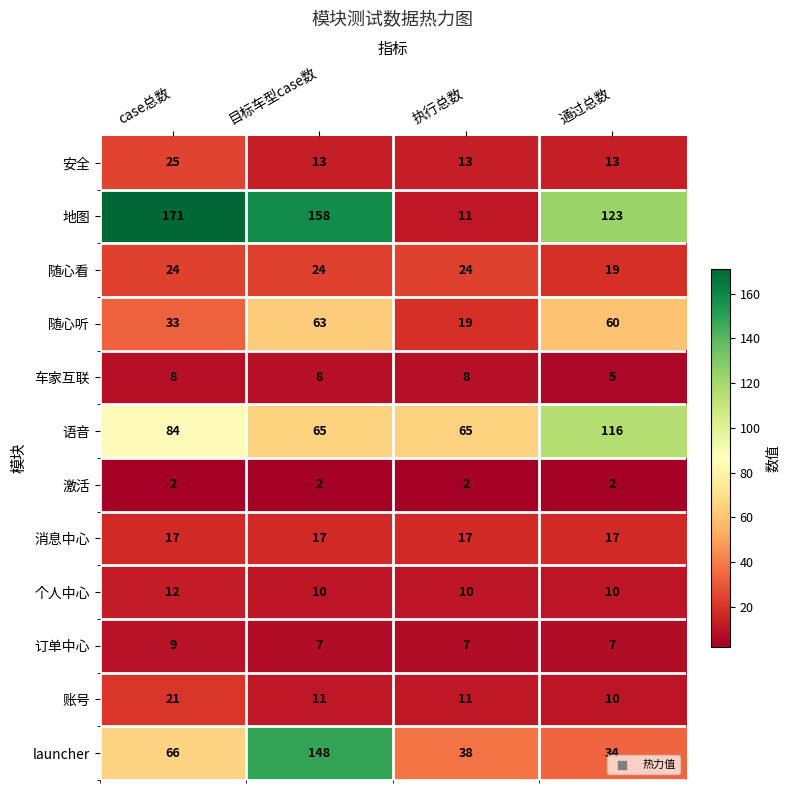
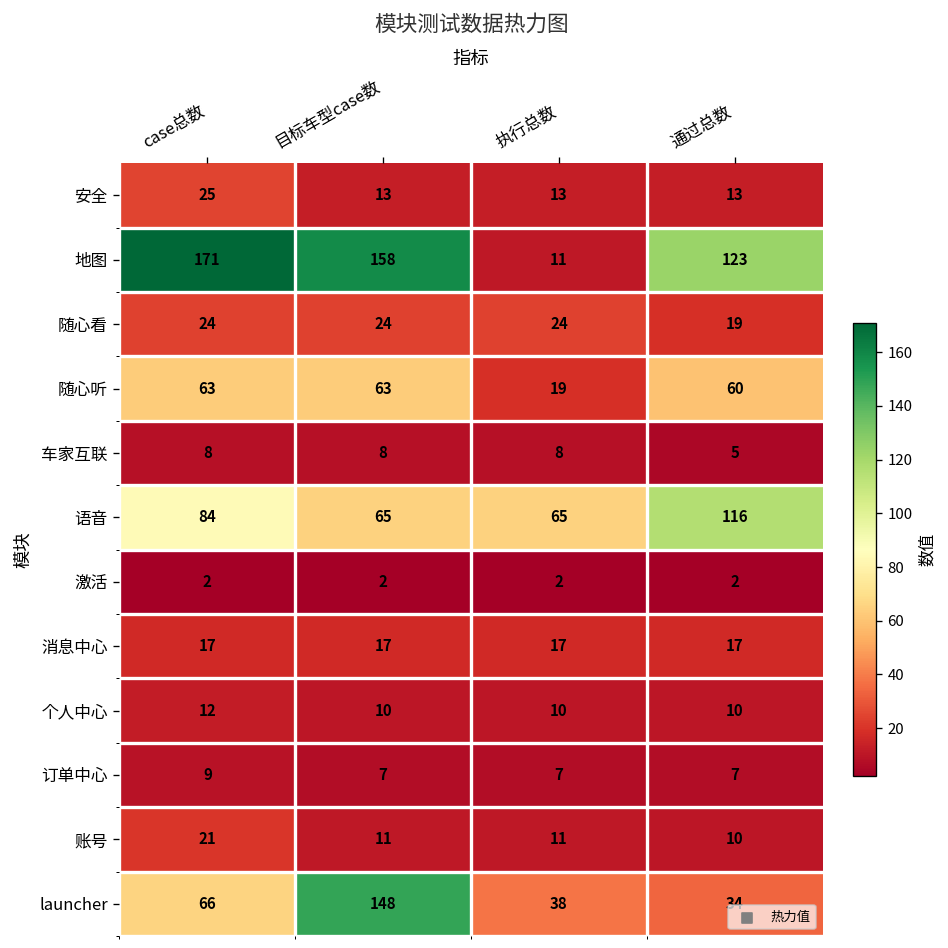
  {
    "安全": {
      "case总数": 25,
      "目标车型case数": 13,
      "执行总数": 13,
      "通过总数": 13
    },
    "地图": {
      "case总数": 171,
      "目标车型case数": 158,
      "执行总数": 11,
      "通过总数": 123
    },
    "随心看": {
      "case总数": 24,
      "目标车型case数": 24,
      "执行总数": 24,
      "通过总数": 19
    },
    "随心听": {
-     "case总数": 33,
+     "case总数": 63,
      "目标车型case数": 63,
      "执行总数": 19,
      "通过总数": 60
    },
    "车家互联": {
      "case总数": 8,
      "目标车型case数": 8,
      "执行总数": 8,
      "通过总数": 5
    },
    "语音": {
      "case总数": 84,
      "目标车型case数": 65,
      "执行总数": 65,
      "通过总数": 116
    },
    "激活": {
      "case总数": 2,
      "目标车型case数": 2,
      "执行总数": 2,
      "通过总数": 2
    },
    "消息中心": {
      "case总数": 17,
      "目标车型case数": 17,
      "执行总数": 17,
      "通过总数": 17
    },
    "个人中心": {
      "case总数": 12,
      "目标车型case数": 10,
      "执行总数": 10,
      "通过总数": 10
    },
    "订单中心": {
      "case总数": 9,
      "目标车型case数": 7,
      "执行总数": 7,
      "通过总数": 7
    },
    "账号": {
      "case总数": 21,
      "目标车型case数": 11,
      "执行总数": 11,
      "通过总数": 10
    },
    "launcher": {
      "case总数": 66,
      "目标车型case数": 148,
      "执行总数": 38
    }
  }
